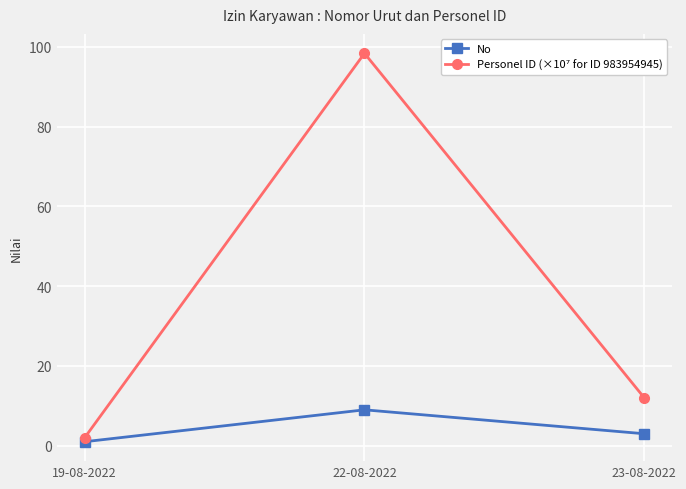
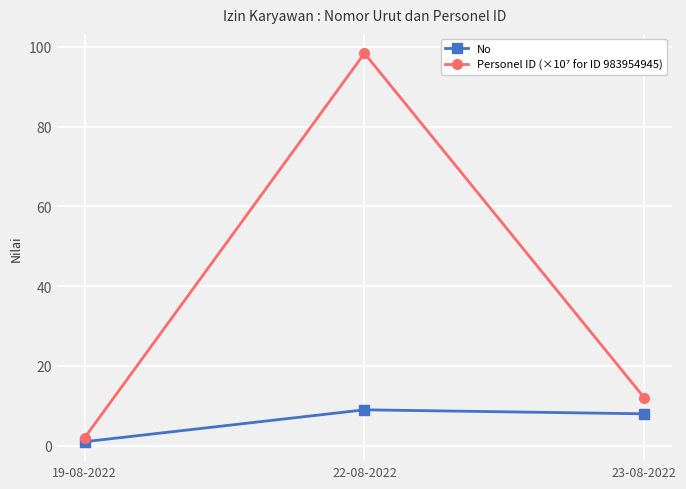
  {
    "No": {
      "19-08-2022": 1,
      "22-08-2022": 9,
-     "23-08-2022": 3
+     "23-08-2022": 8
    },
    "Personel ID (×10⁷ for ID 983954945)": {
      "19-08-2022": 2,
      "22-08-2022": 98,
      "23-08-2022": 12
    }
  }
